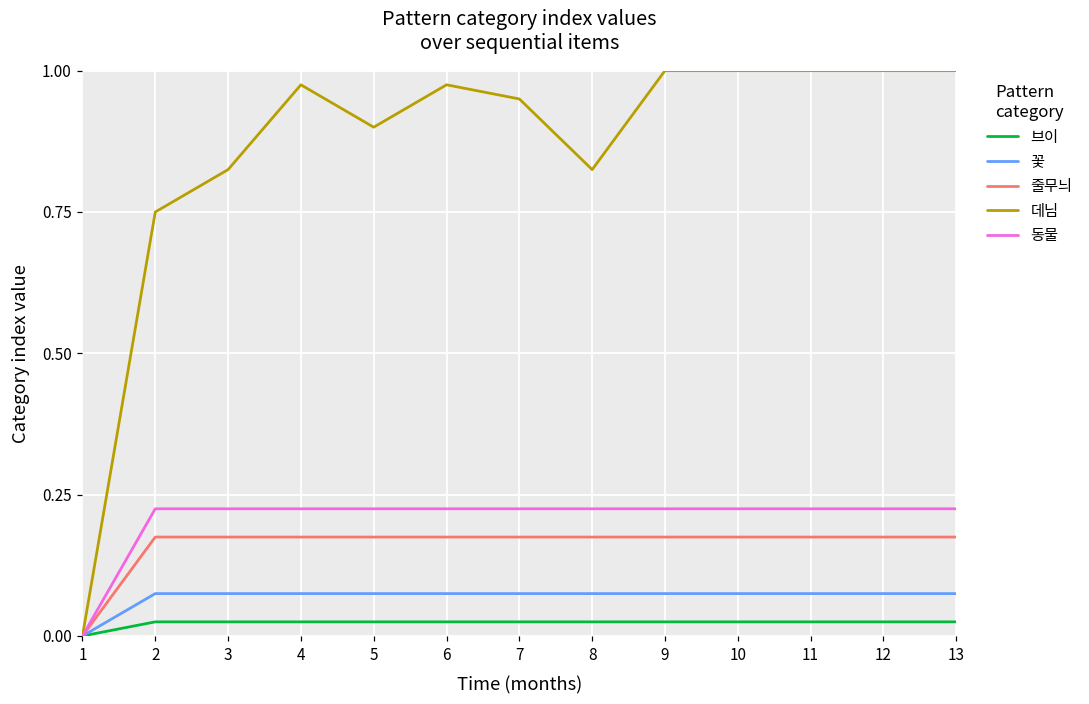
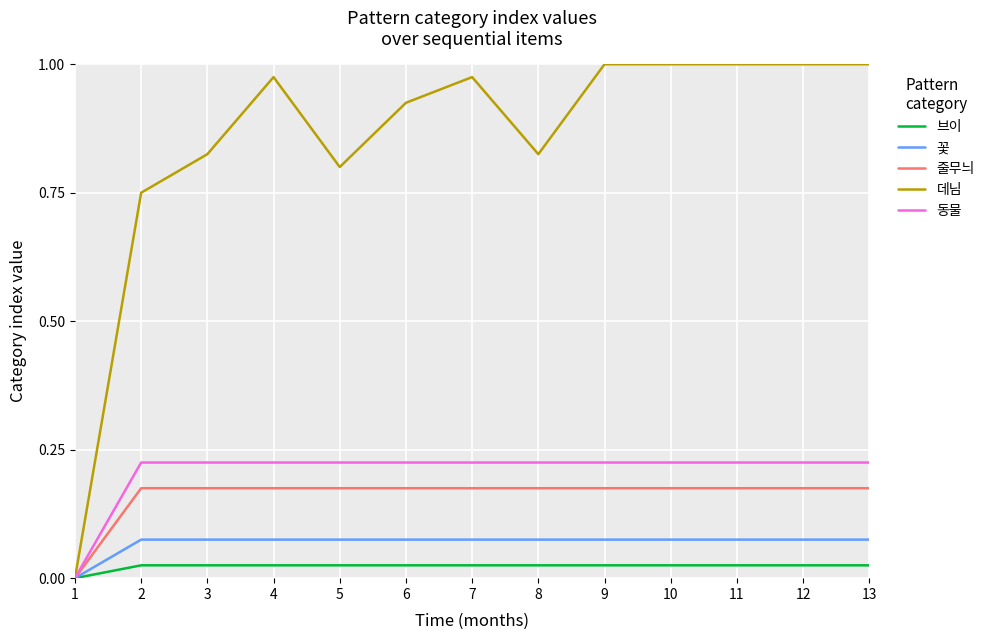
  {
    "브이": {
      "2": 0.03,
      "3": 0.03,
      "4": 0.03,
      "5": 0.03,
      "6": 0.03,
      "7": 0.03,
      "8": 0.03,
      "9": 0.03,
      "10": 0.03,
      "11": 0.03,
      "12": 0.03,
      "13": 0.03
    },
    "꽃": {
      "2": 0.08,
      "3": 0.08,
      "4": 0.08,
      "5": 0.08,
      "6": 0.08,
      "7": 0.08,
      "8": 0.08,
      "9": 0.08,
      "10": 0.08,
      "11": 0.08,
      "12": 0.08,
      "13": 0.08
    },
    "줄무늬": {
      "2": 0.18,
      "3": 0.18,
      "4": 0.18,
      "5": 0.18,
      "6": 0.18,
      "7": 0.18,
      "8": 0.18,
      "9": 0.18,
      "10": 0.18,
      "11": 0.18,
      "12": 0.18,
      "13": 0.18
    },
    "데님": {
      "2": 0.75,
      "3": 0.83,
      "4": 0.98,
-     "5": 0.90,
-     "6": 0.98,
-     "7": 0.95,
+     "5": 0.80,
+     "6": 0.93,
+     "7": 0.98,
      "8": 0.83,
      "9": 1.00,
      "10": 1.00,
      "11": 1.00,
      "12": 1.00,
      "13": 1.00
    },
    "동물": {
      "2": 0.23,
      "3": 0.23,
      "4": 0.23,
      "5": 0.23,
      "6": 0.23,
      "7": 0.23,
      "8": 0.23,
      "9": 0.23,
      "10": 0.23,
      "11": 0.23,
      "12": 0.23,
      "13": 0.23
    }
  }
